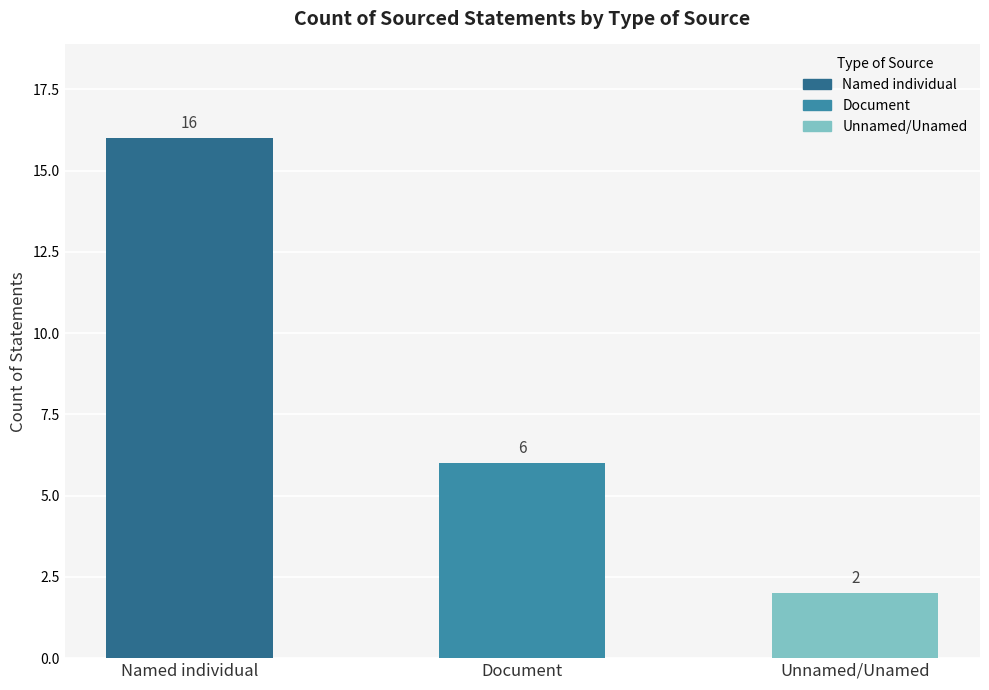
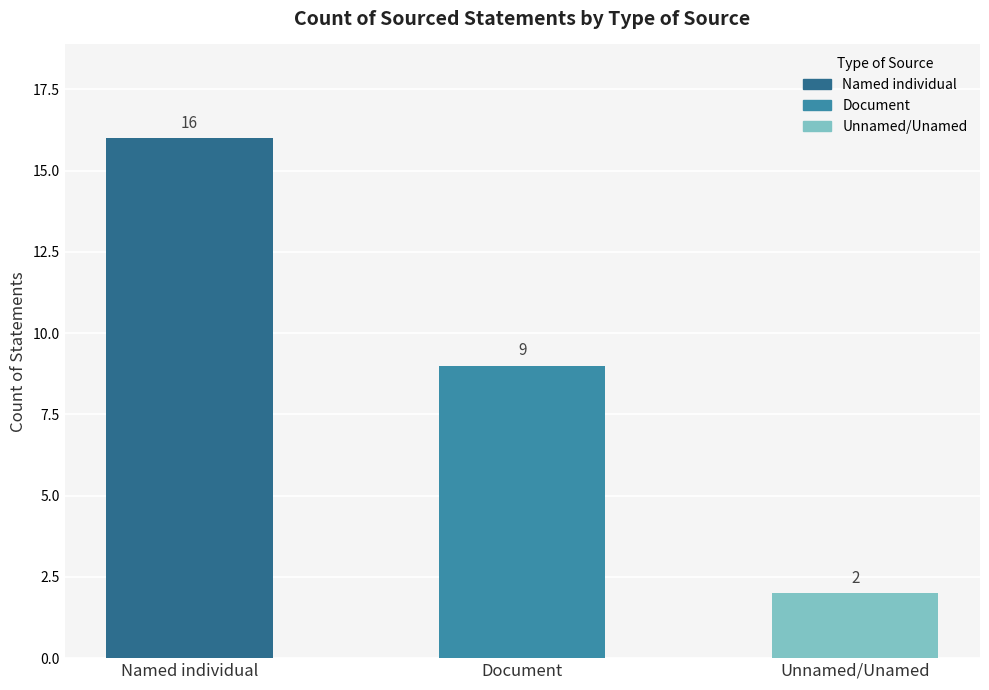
  {
    "Named individual": 16,
-   "Document": 6,
+   "Document": 9,
    "Unnamed/Unamed": 2
  }
